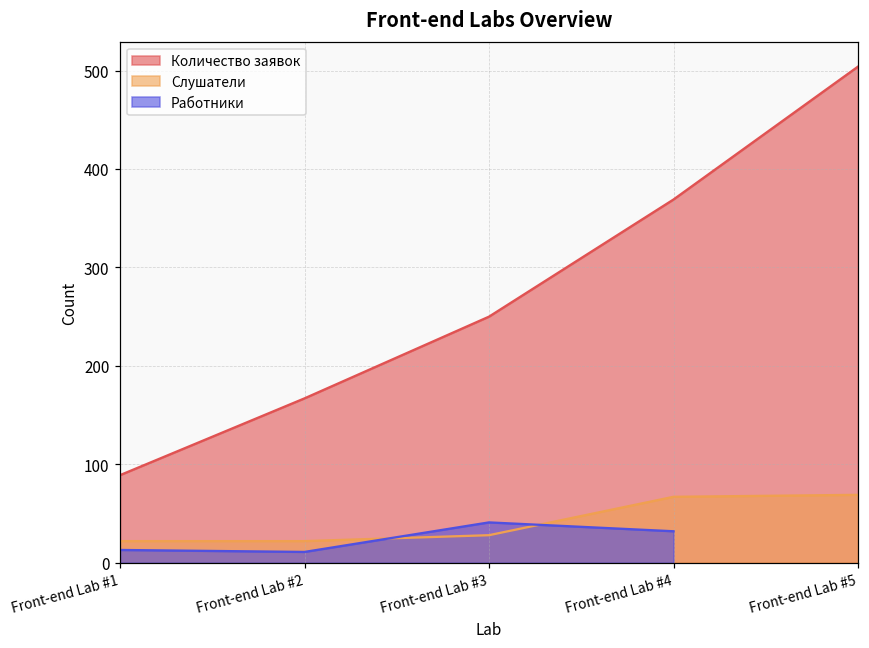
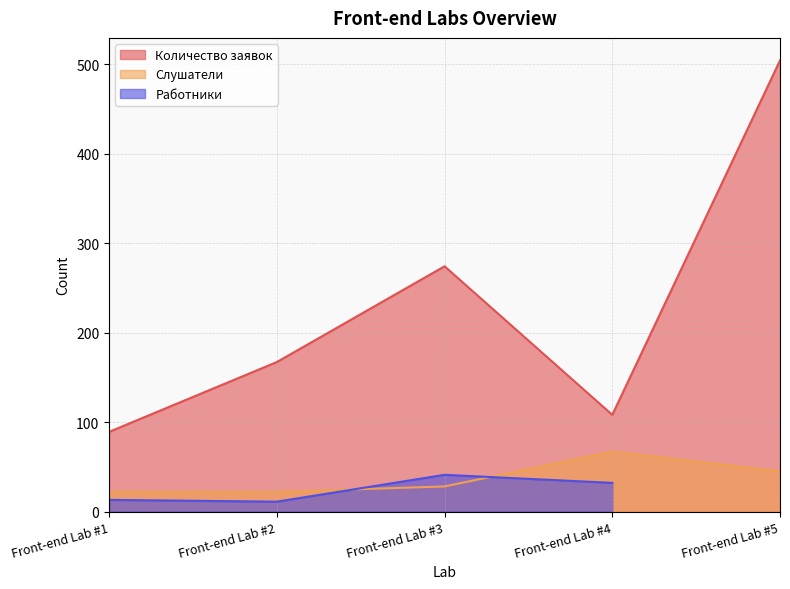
  {
    "Количество заявок": {
      "Front-end Lab #1": 90,
      "Front-end Lab #2": 170,
-     "Front-end Lab #3": 250,
-     "Front-end Lab #4": 370,
+     "Front-end Lab #3": 270,
+     "Front-end Lab #4": 110,
      "Front-end Lab #5": 500
    },
    "Слушатели": {
      "Front-end Lab #1": 20,
      "Front-end Lab #2": 20,
      "Front-end Lab #3": 30,
      "Front-end Lab #4": 70,
-     "Front-end Lab #5": 70
+     "Front-end Lab #5": 50
    },
    "Работники": {
      "Front-end Lab #1": 10,
      "Front-end Lab #2": 10,
      "Front-end Lab #3": 40,
      "Front-end Lab #4": 30
    }
  }
